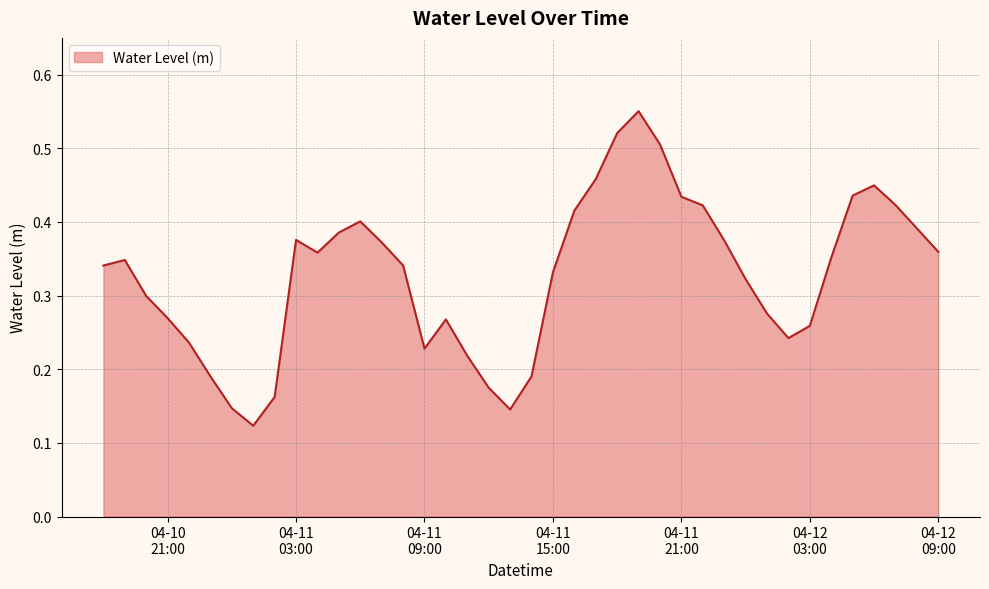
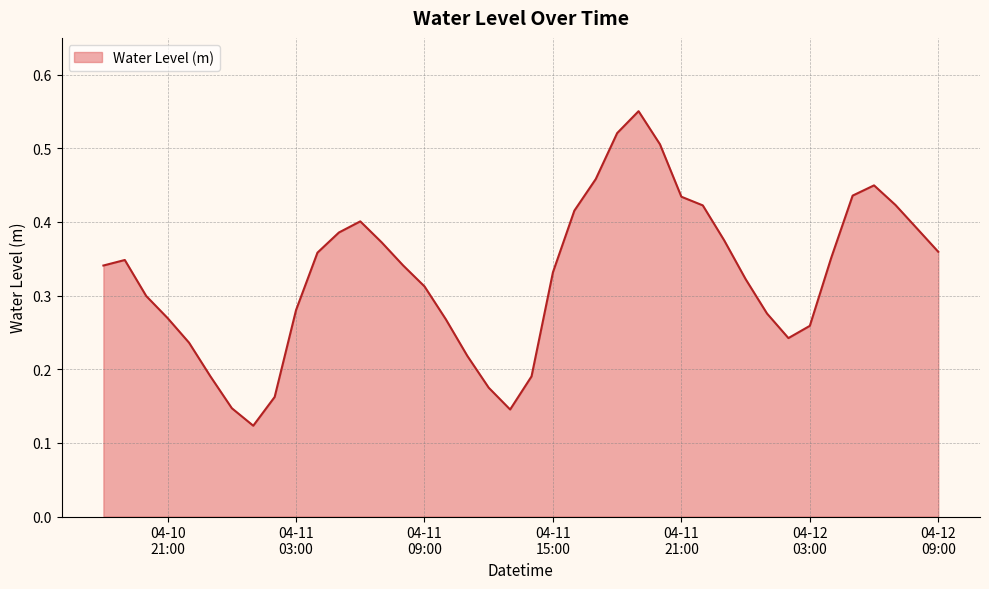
  {
    "04-10 21:00": 0.27,
-   "04-11 03:00": 0.38,
-   "04-11 09:00": 0.23,
+   "04-11 03:00": 0.28,
+   "04-11 09:00": 0.31,
    "04-11 15:00": 0.33,
    "04-11 21:00": 0.43,
    "04-12 03:00": 0.26,
    "04-12 09:00": 0.36
  }
